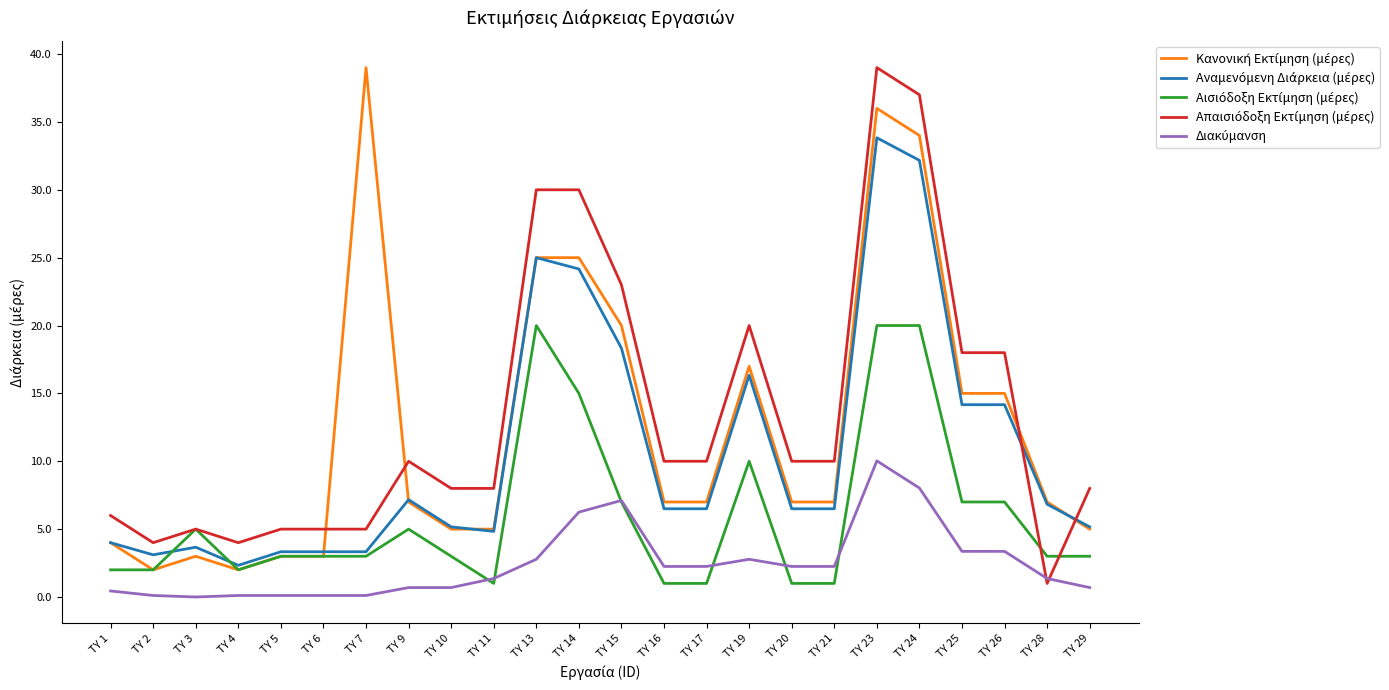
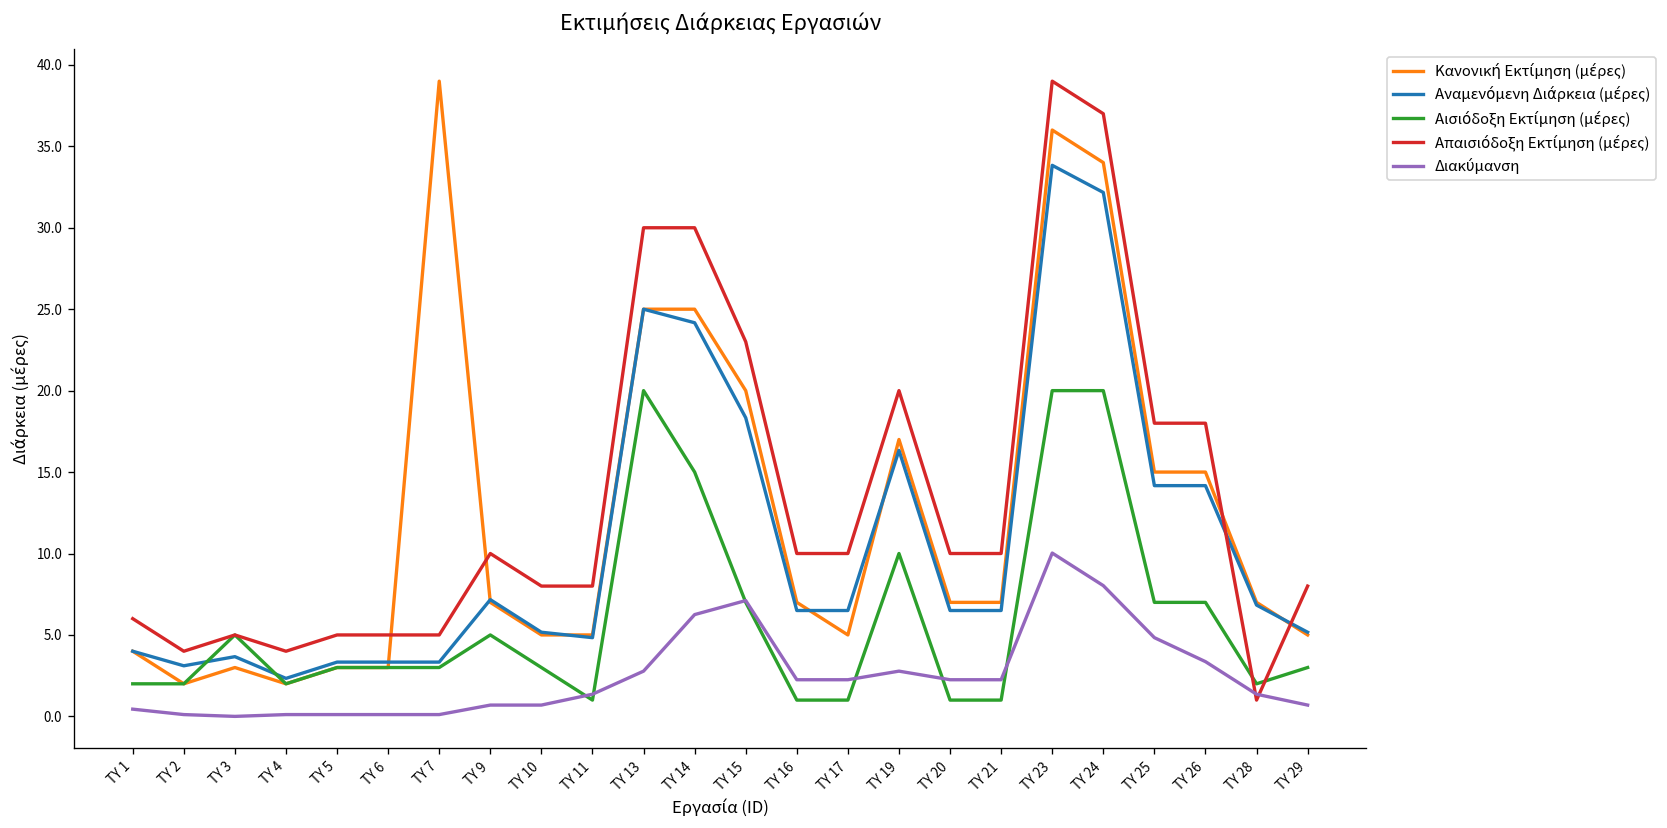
  {
    "Κανονική Εκτίμηση (μέρες)": {
      "TY 3": 3,
      "TY 7": 39,
      "TY 14": 25,
      "TY 15": 20,
      "TY 16": 7,
-     "TY 17": 7,
+     "TY 17": 5,
      "TY 19": 17,
      "TY 20": 7,
      "TY 21": 7,
      "TY 23": 36,
      "TY 24": 34,
      "TY 25": 15,
      "TY 26": 15
    },
    "Αναμενόμενη Διάρκεια (μέρες)": {
      "TY 2": 3.1,
      "TY 3": 3.7,
      "TY 4": 2.3,
      "TY 5": 3.3,
      "TY 6": 3.3,
      "TY 7": 3.3,
      "TY 14": 24.2,
      "TY 15": 18.3,
      "TY 16": 6.5,
      "TY 17": 6.5,
      "TY 19": 16.3,
      "TY 20": 6.5,
      "TY 21": 6.5,
      "TY 23": 33.8,
      "TY 24": 32.2,
      "TY 25": 14.2,
      "TY 26": 14.2
    },
    "Αισιόδοξη Εκτίμηση (μέρες)": {
      "TY 1": 2,
      "TY 7": 3,
      "TY 9": 5,
      "TY 10": 3,
      "TY 11": 1,
      "TY 13": 20,
      "TY 14": 15,
      "TY 16": 1,
      "TY 17": 1,
      "TY 19": 10,
      "TY 20": 1,
      "TY 21": 1,
      "TY 23": 20,
      "TY 24": 20,
      "TY 25": 7,
      "TY 26": 7,
-     "TY 28": 3,
+     "TY 28": 2,
      "TY 29": 3
    },
    "Απαισιόδοξη Εκτίμηση (μέρες)": {
      "TY 1": 6.0,
      "TY 2": 4.0,
      "TY 4": 4.0,
      "TY 5": 5.0,
      "TY 6": 5.0,
      "TY 7": 5.0,
      "TY 9": 10.0,
      "TY 10": 8.0,
      "TY 11": 8.0,
      "TY 13": 30.0,
      "TY 14": 30.0,
      "TY 15": 23.0,
      "TY 16": 10.0,
      "TY 17": 10.0,
      "TY 19": 20.0,
      "TY 20": 10.0,
      "TY 21": 10.0,
      "TY 23": 39.0,
      "TY 24": 37.0,
      "TY 25": 18.0,
      "TY 26": 18.0,
      "TY 28": 1.0,
      "TY 29": 8.0
    },
    "Διακύμανση": {
      "TY 1": 0.4,
      "TY 2": 0.1,
      "TY 3": 0.0,
      "TY 4": 0.1,
      "TY 5": 0.1,
      "TY 6": 0.1,
      "TY 7": 0.1,
      "TY 9": 0.7,
      "TY 10": 0.7,
      "TY 11": 1.4,
      "TY 13": 2.8,
      "TY 14": 6.3,
      "TY 16": 2.3,
      "TY 17": 2.3,
      "TY 19": 2.8,
      "TY 20": 2.3,
      "TY 21": 2.3,
      "TY 23": 10.0,
      "TY 24": 8.0,
-     "TY 25": 3.4,
+     "TY 25": 4.8,
      "TY 26": 3.4,
      "TY 28": 1.4,
      "TY 29": 0.7
    }
  }
